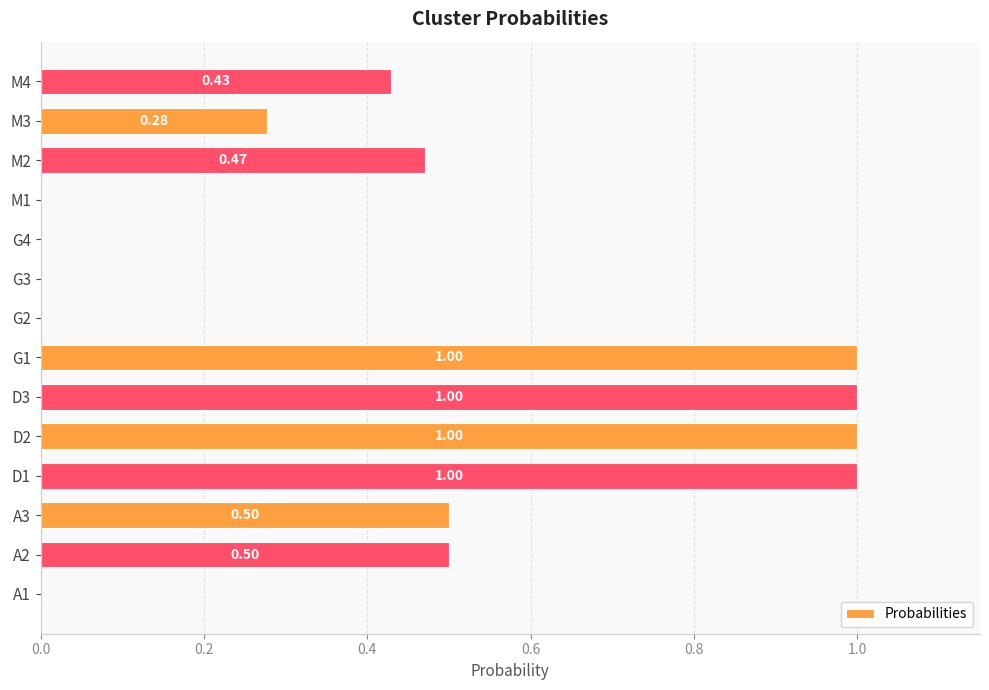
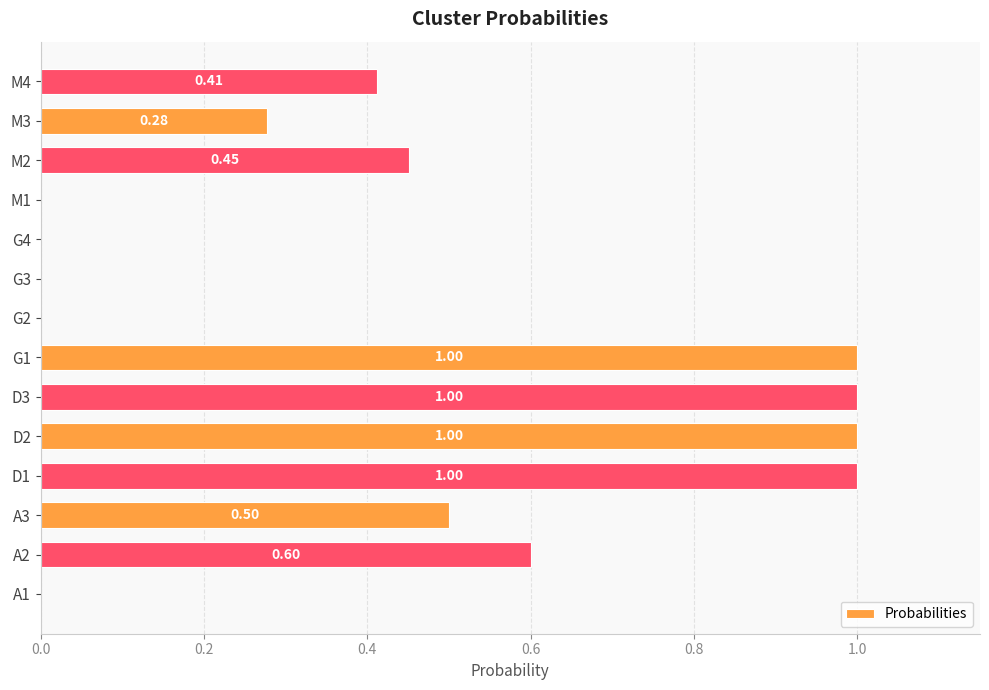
  {
-   "M4": 0.43,
+   "M4": 0.41,
    "M3": 0.28,
-   "M2": 0.47,
+   "M2": 0.45,
    "G1": 1.00,
    "D3": 1.00,
    "D2": 1.00,
    "D1": 1.00,
    "A3": 0.50,
-   "A2": 0.50
+   "A2": 0.60
  }
